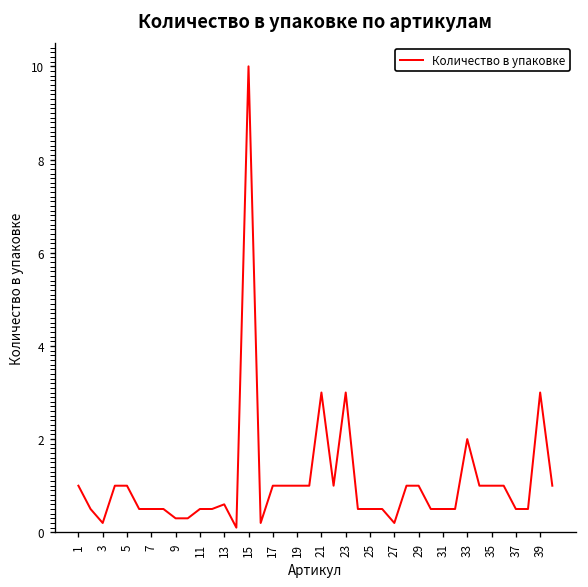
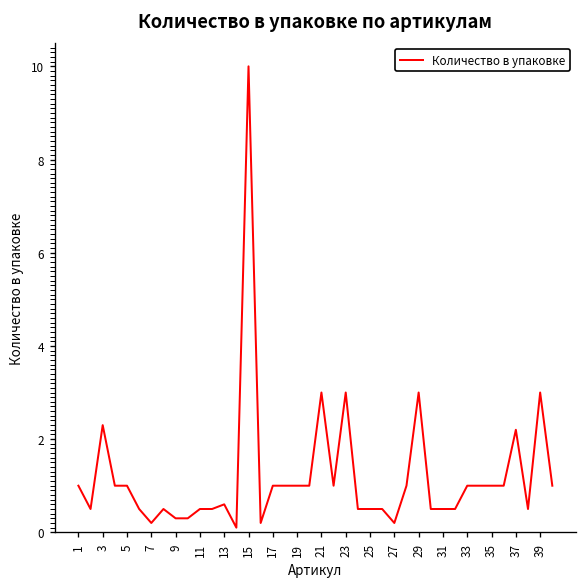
  {
    "1": 1.0,
-   "3": 0.2,
+   "3": 2.3,
    "5": 1.0,
-   "7": 0.5,
+   "7": 0.2,
    "9": 0.3,
    "11": 0.5,
    "13": 0.6,
    "15": 10.0,
    "17": 1.0,
    "19": 1.0,
    "21": 3.0,
    "23": 3.0,
    "25": 0.5,
    "27": 0.2,
-   "29": 1,
+   "29": 3,
    "31": 0.5,
-   "33": 2,
+   "33": 1,
    "35": 1.0,
-   "37": 0.5,
+   "37": 2.2,
    "39": 3.0
  }
